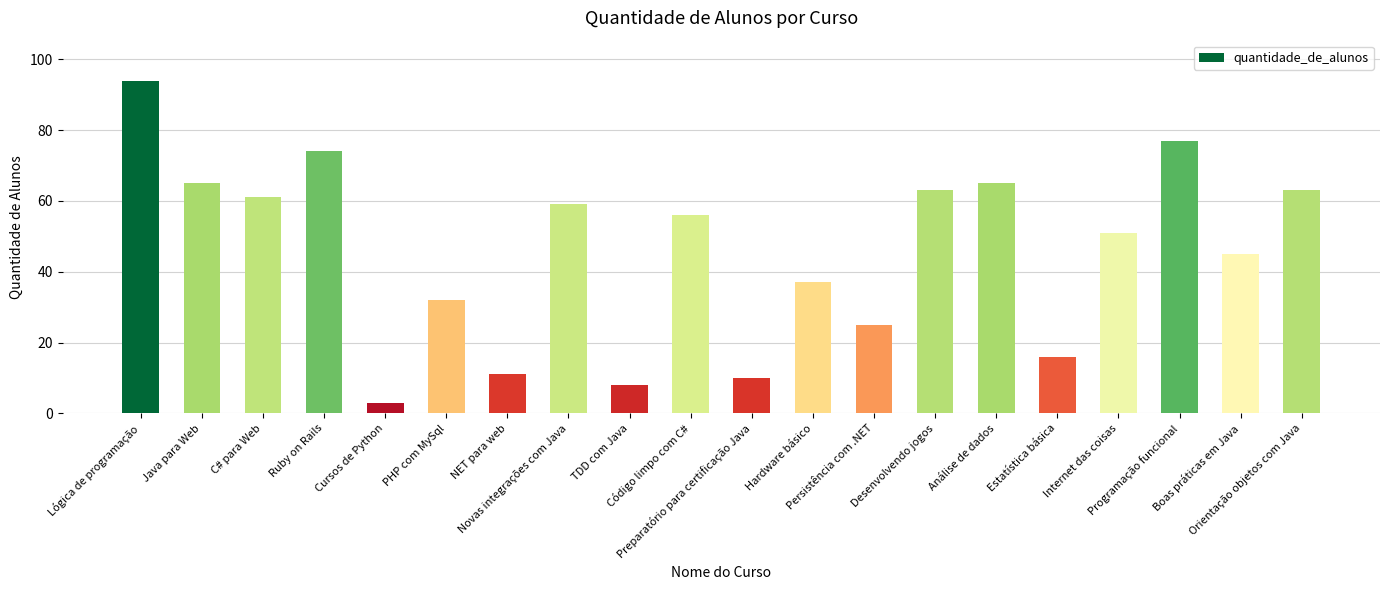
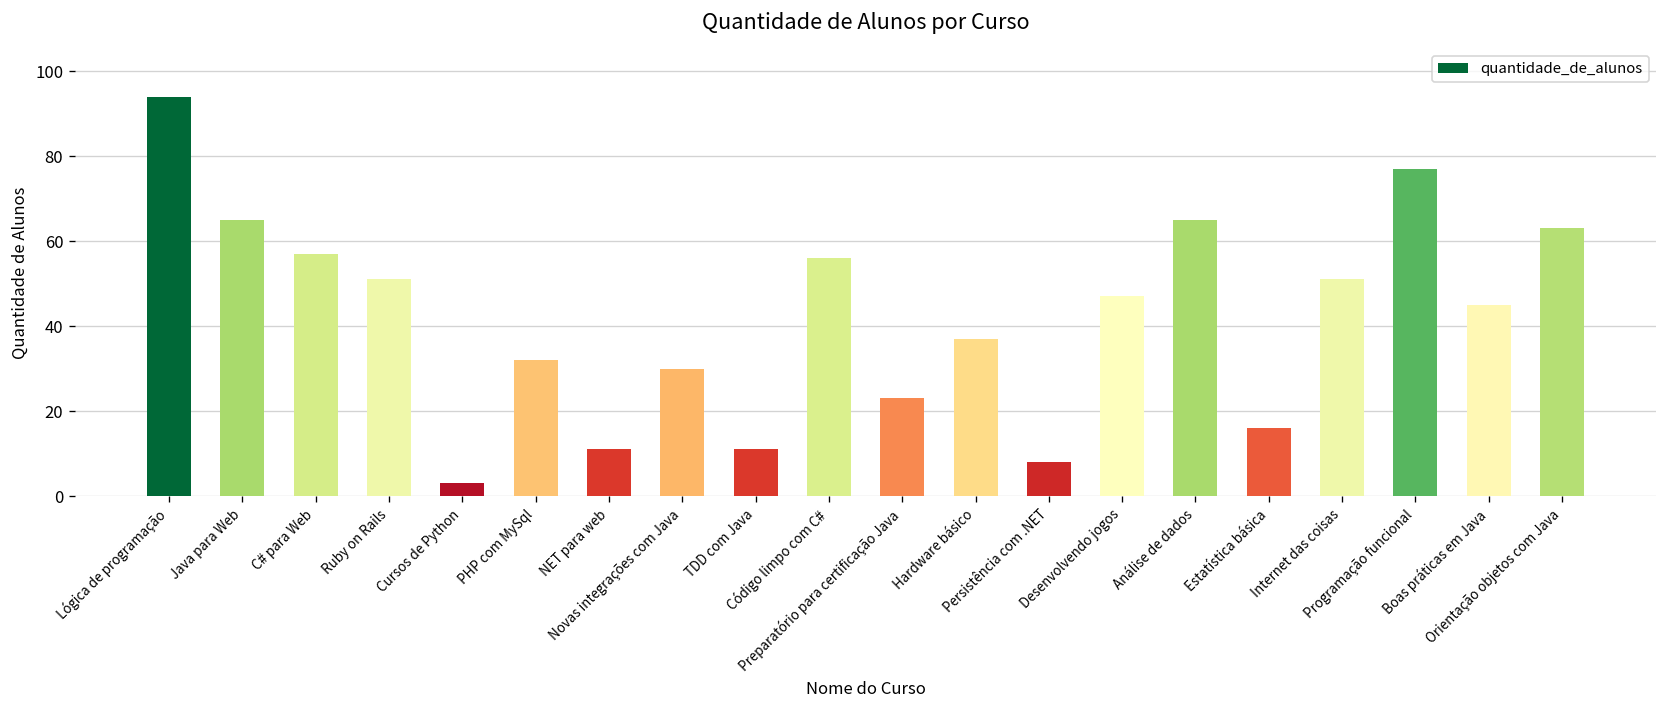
  {
    "Lógica de programação": 94,
    "Java para Web": 65,
-   "C# para Web": 61,
-   "Ruby on Rails": 74,
+   "C# para Web": 57,
+   "Ruby on Rails": 51,
    "Cursos de Python": 3,
    "PHP com MySql": 32,
    "NET para web": 11,
-   "Novas integrações com Java": 59,
-   "TDD com Java": 8,
+   "Novas integrações com Java": 30,
+   "TDD com Java": 11,
    "Código limpo com C#": 56,
-   "Preparatório para certificação Java": 10,
+   "Preparatório para certificação Java": 23,
    "Hardware básico": 37,
-   "Persistência com .NET": 25,
-   "Desenvolvendo jogos": 63,
+   "Persistência com .NET": 8,
+   "Desenvolvendo jogos": 47,
    "Análise de dados": 65,
    "Estatística básica": 16,
    "Internet das coisas": 51,
    "Programação funcional": 77,
    "Boas práticas em Java": 45,
    "Orientação objetos com Java": 63
  }
